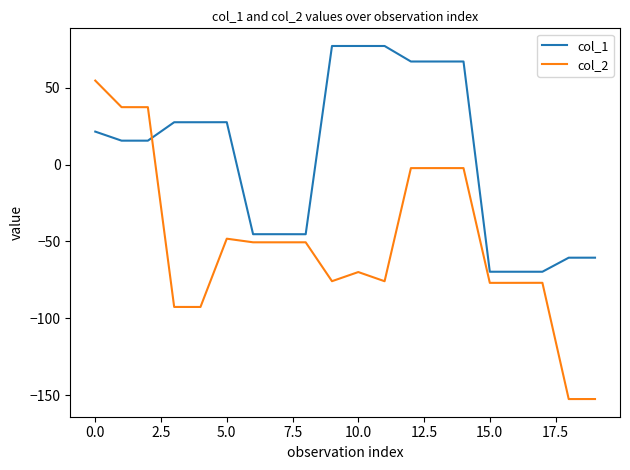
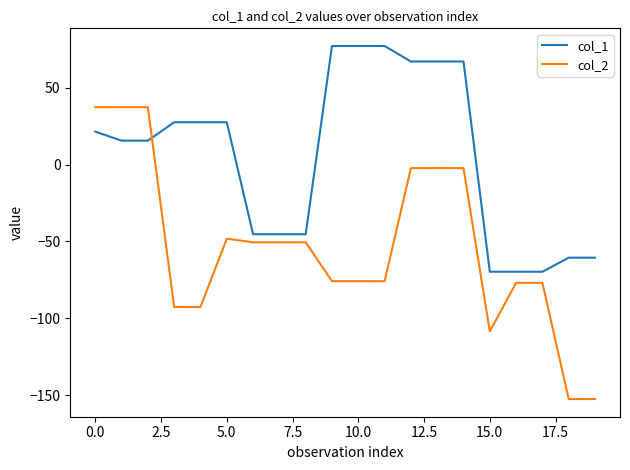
  {
    "col_1": {
      "0.0": 21,
      "5.0": 28,
      "10.0": 77,
      "15.0": -70
    },
    "col_2": {
-     "0.0": 55,
+     "0.0": 37,
      "5.0": -48,
-     "10.0": -70,
-     "15.0": -77
+     "10.0": -76,
+     "15.0": -108
    }
  }
